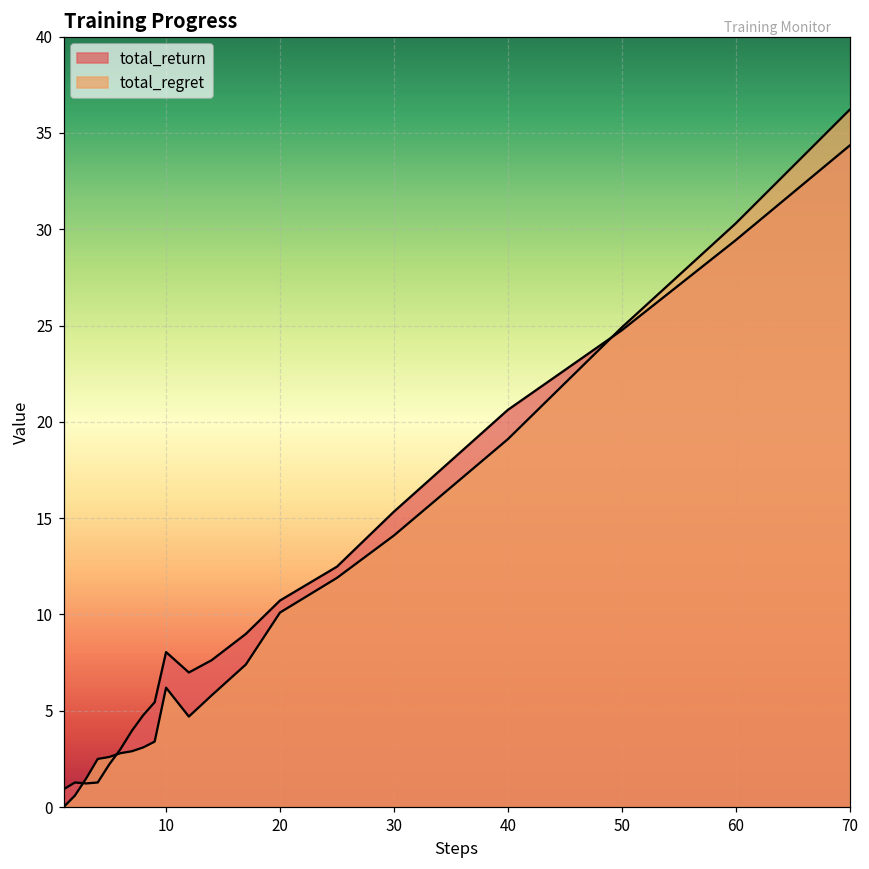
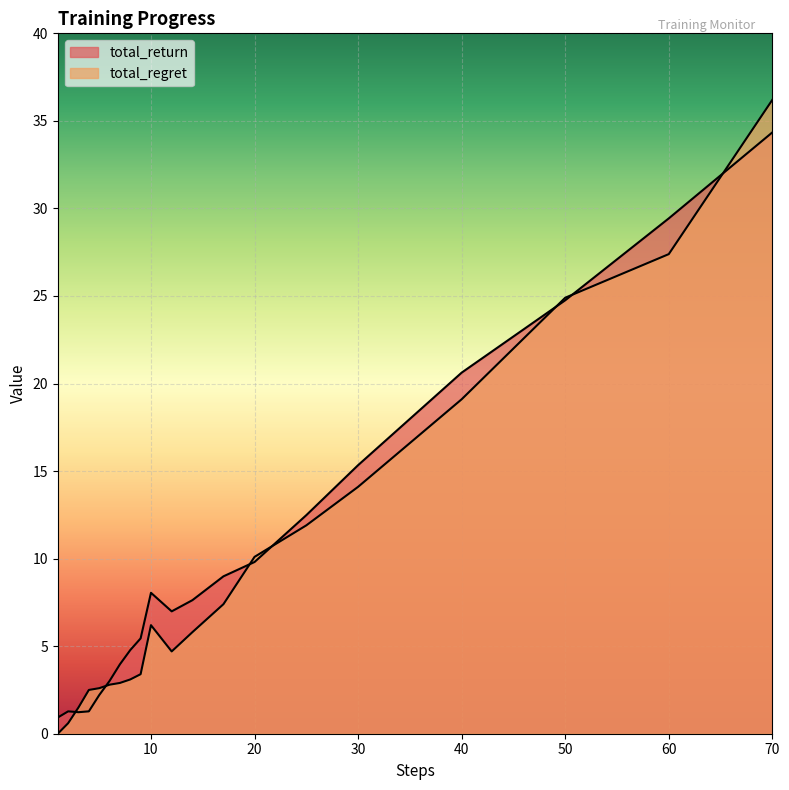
  {
    "total_return": {
      "10": 8.0,
-     "20": 10.7,
+     "20": 9.8,
      "30": 15.3,
      "40": 20.6,
      "50": 24.8,
      "60": 29.4,
      "70": 34.3
    },
    "total_regret": {
      "10": 6.2,
      "20": 10.1,
      "30": 14.1,
      "40": 19.1,
      "50": 24.9,
-     "60": 30.3,
+     "60": 27.4,
      "70": 36.2
    }
  }
